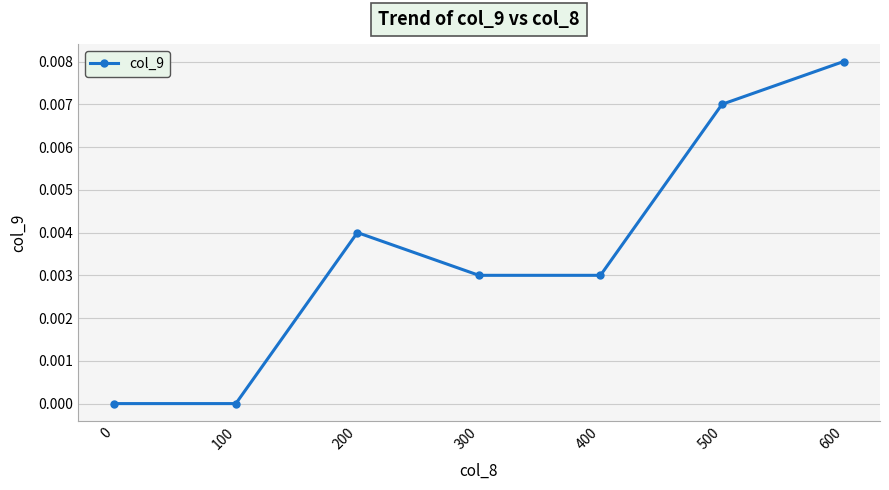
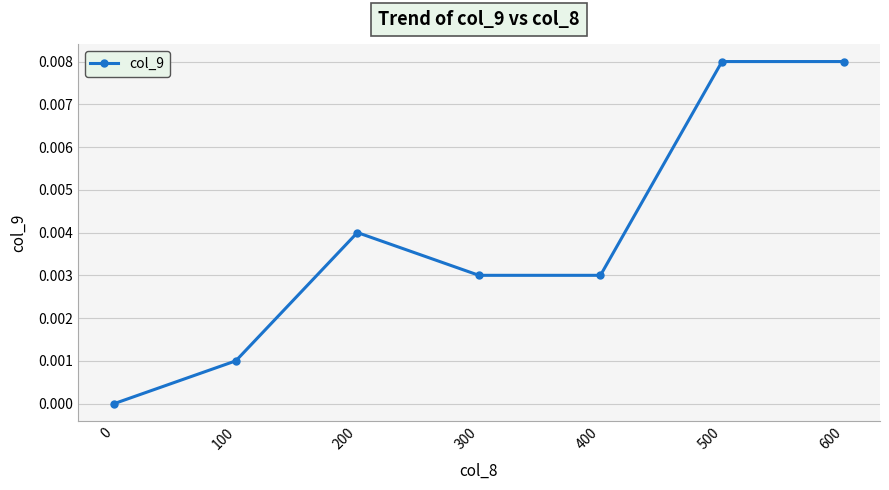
  {
    "0": 0.000,
-   "100": 0.000,
+   "100": 0.001,
    "200": 0.004,
    "300": 0.003,
    "400": 0.003,
-   "500": 0.007,
+   "500": 0.008,
    "600": 0.008
  }
